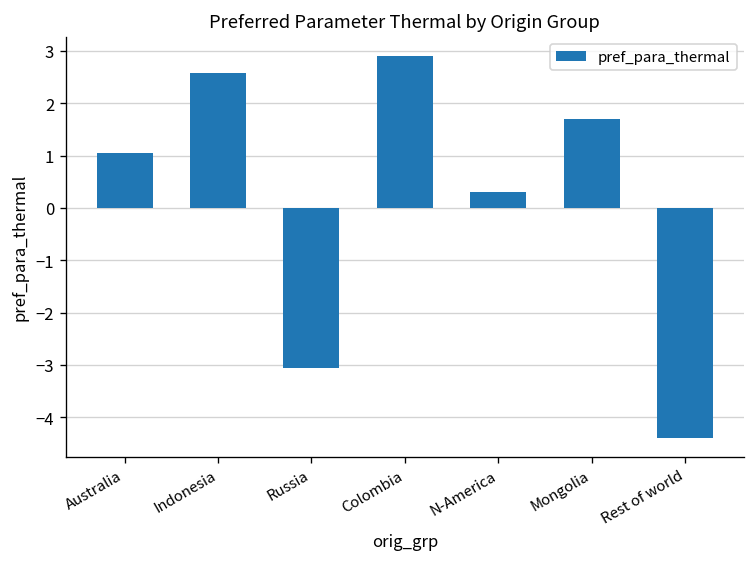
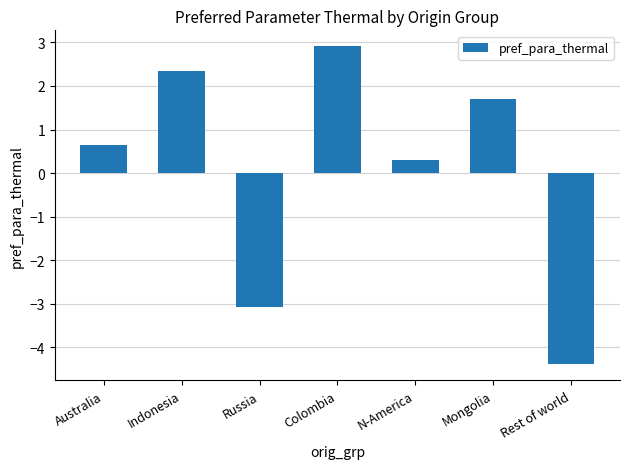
  {
-   "Australia": 1.0,
-   "Indonesia": 2.6,
+   "Australia": 0.6,
+   "Indonesia": 2.3,
    "Russia": -3.1,
    "Colombia": 2.9,
    "N-America": 0.3,
    "Mongolia": 1.7,
    "Rest of world": -4.4
  }
